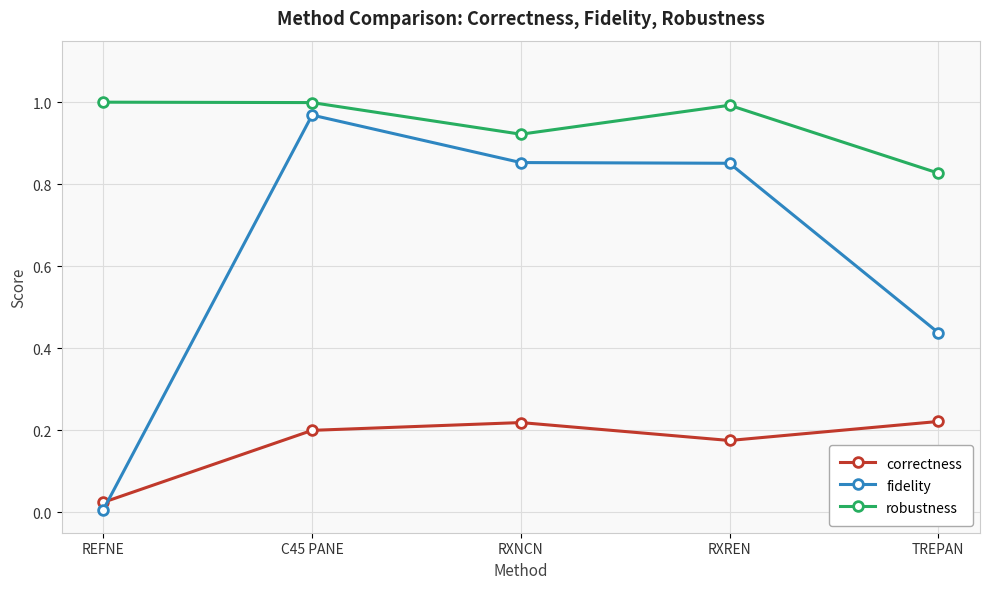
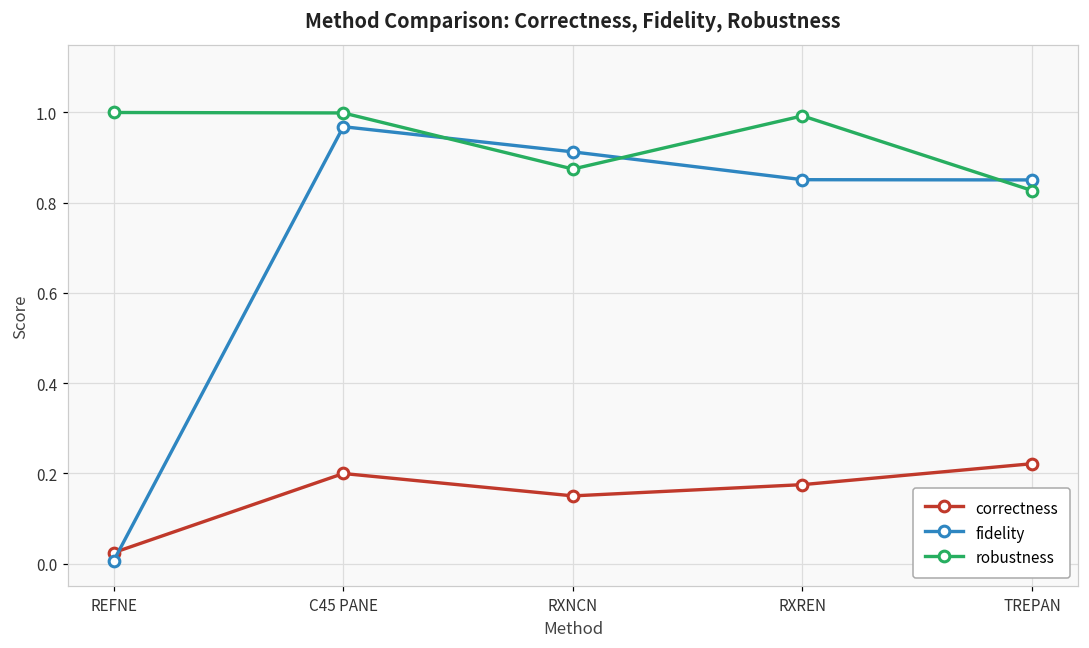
  {
    "correctness": {
      "REFNE": 0.02,
      "C45 PANE": 0.20,
-     "RXNCN": 0.22,
+     "RXNCN": 0.15,
      "RXREN": 0.17,
      "TREPAN": 0.22
    },
    "fidelity": {
      "REFNE": 0.01,
      "C45 PANE": 0.97,
-     "RXNCN": 0.85,
+     "RXNCN": 0.91,
      "RXREN": 0.85,
-     "TREPAN": 0.44
+     "TREPAN": 0.85
    },
    "robustness": {
      "REFNE": 1.00,
      "C45 PANE": 1.00,
-     "RXNCN": 0.92,
+     "RXNCN": 0.87,
      "RXREN": 0.99,
      "TREPAN": 0.83
    }
  }
